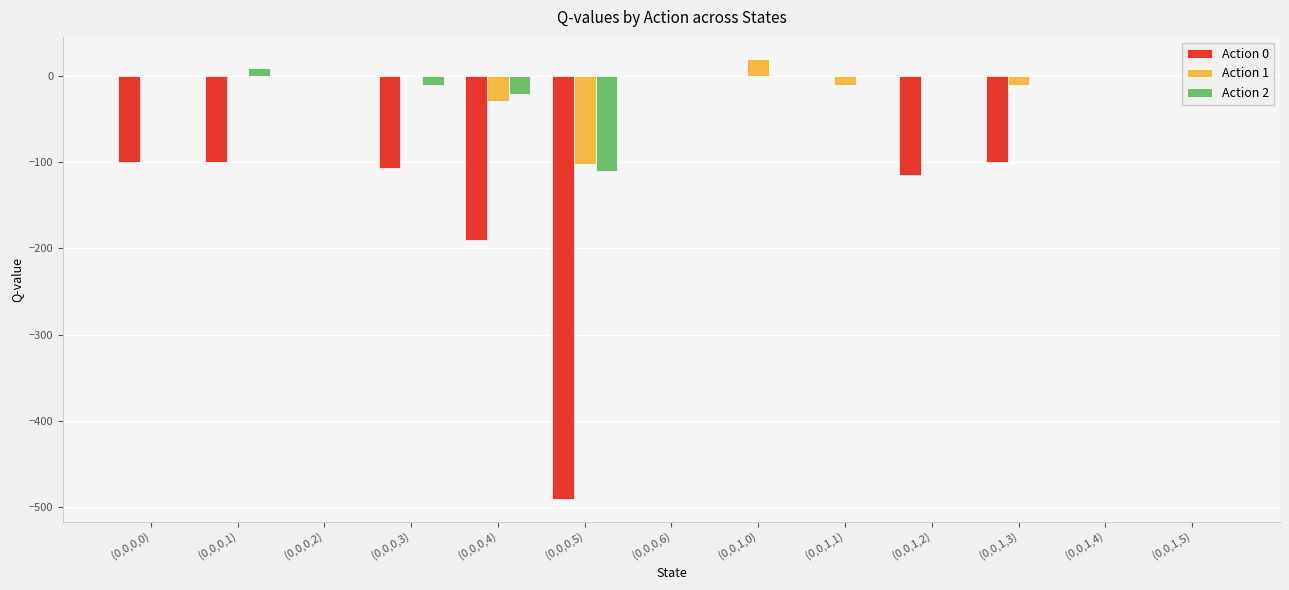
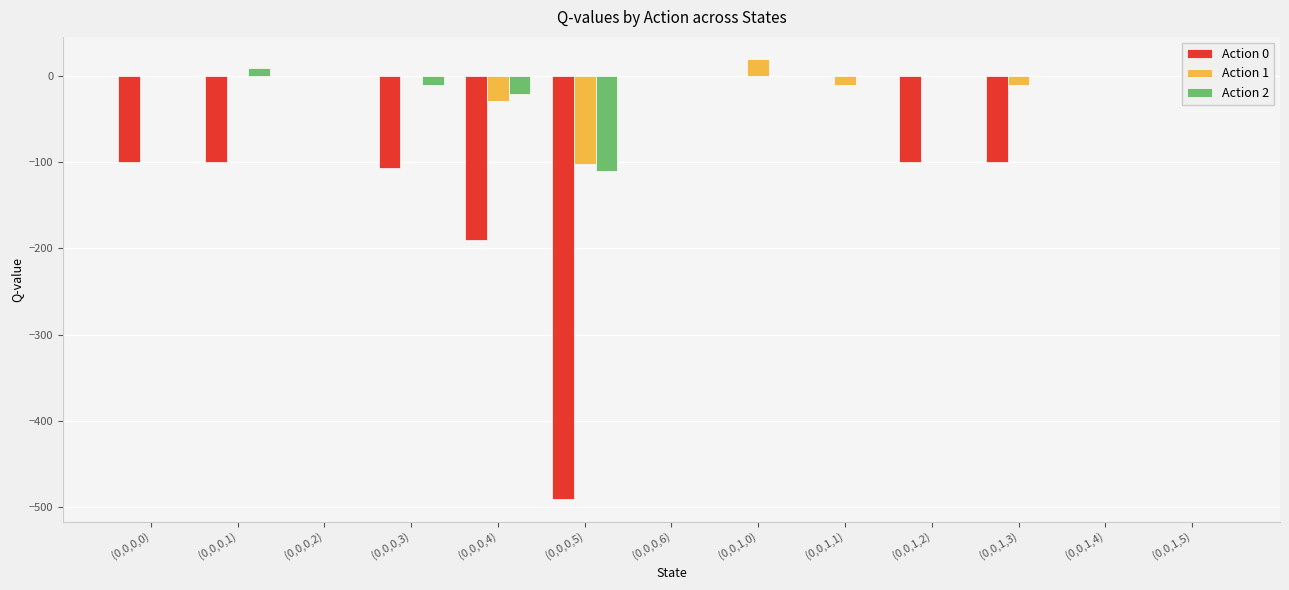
  {
    "Action 0": {
      "(0,0,0,0)": -100,
      "(0,0,0,1)": -100,
      "(0,0,0,2)": 0,
      "(0,0,0,3)": -110,
      "(0,0,0,4)": -190,
      "(0,0,0,5)": -490,
      "(0,0,0,6)": 0,
      "(0,0,1,0)": 0,
      "(0,0,1,1)": 0,
-     "(0,0,1,2)": -120,
+     "(0,0,1,2)": -100,
      "(0,0,1,3)": -100,
      "(0,0,1,4)": 0,
      "(0,0,1,5)": 0
    },
    "Action 1": {
      "(0,0,0,0)": 0,
      "(0,0,0,1)": 0,
      "(0,0,0,2)": 0,
      "(0,0,0,3)": 0,
      "(0,0,0,4)": -30,
      "(0,0,0,5)": -100,
      "(0,0,0,6)": 0,
      "(0,0,1,0)": 20,
      "(0,0,1,1)": -10,
      "(0,0,1,2)": 0,
      "(0,0,1,3)": -10,
      "(0,0,1,4)": 0
    },
    "Action 2": {
      "(0,0,0,0)": 0,
      "(0,0,0,1)": 10,
      "(0,0,0,2)": 0,
      "(0,0,0,3)": -10,
      "(0,0,0,4)": -20,
      "(0,0,0,5)": -110,
      "(0,0,0,6)": 0,
      "(0,0,1,0)": 0,
      "(0,0,1,1)": 0,
      "(0,0,1,2)": 0,
      "(0,0,1,3)": 0,
      "(0,0,1,4)": 0
    }
  }
